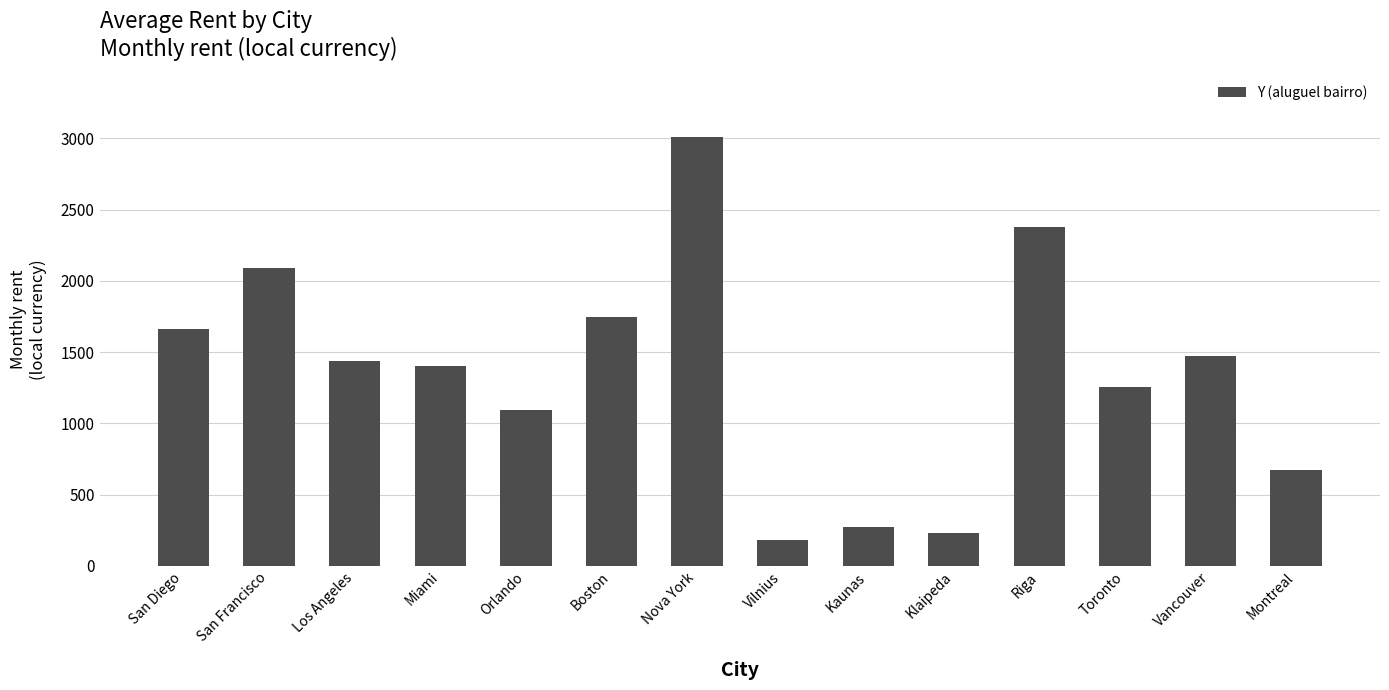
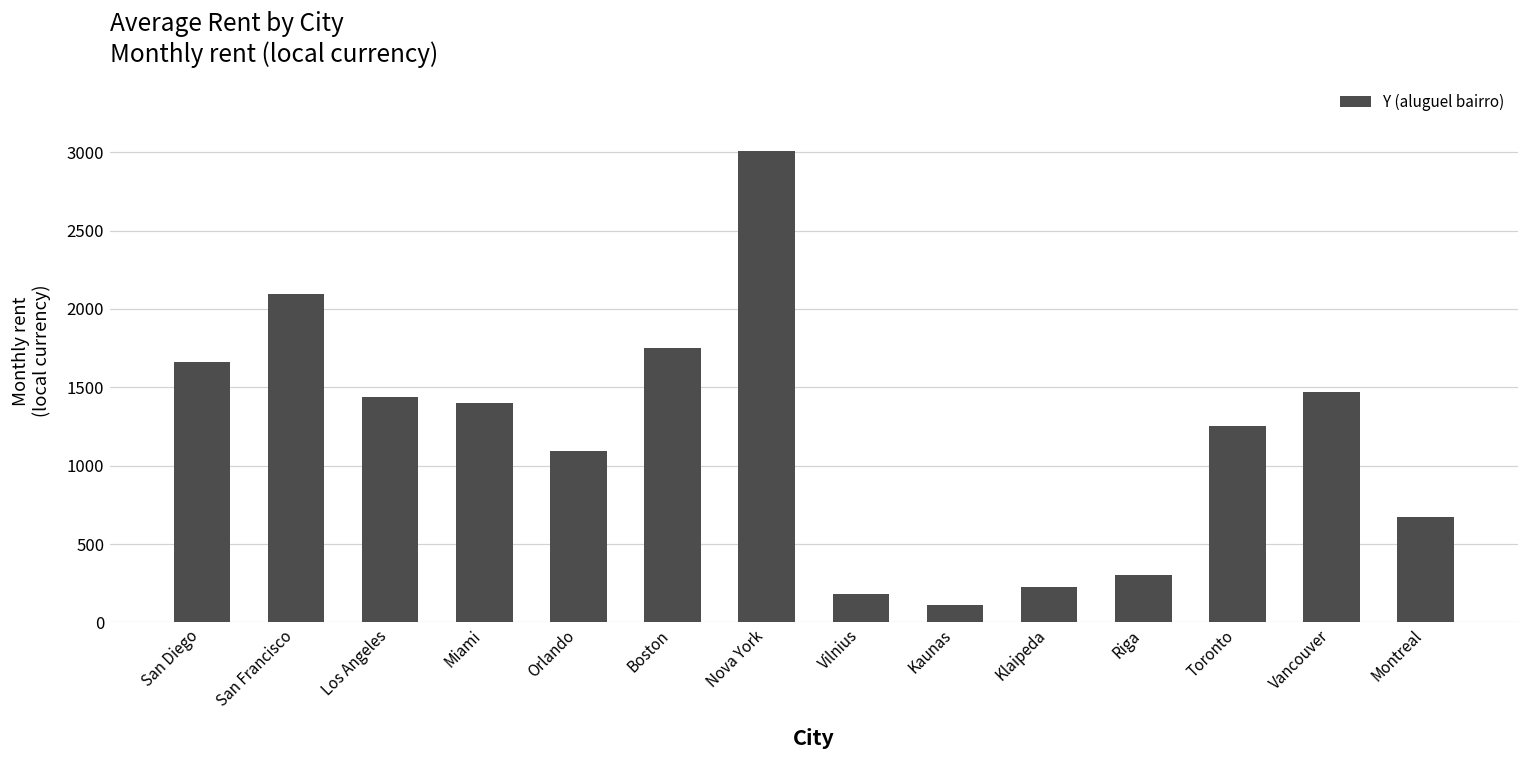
  {
    "San Diego": 1660,
    "San Francisco": 2090,
    "Los Angeles": 1440,
    "Miami": 1400,
    "Orlando": 1100,
    "Boston": 1750,
    "Nova York": 3010,
    "Vilnius": 180,
-   "Kaunas": 270,
+   "Kaunas": 110,
    "Klaipeda": 230,
-   "Riga": 2380,
+   "Riga": 300,
    "Toronto": 1250,
    "Vancouver": 1470,
    "Montreal": 670
  }
